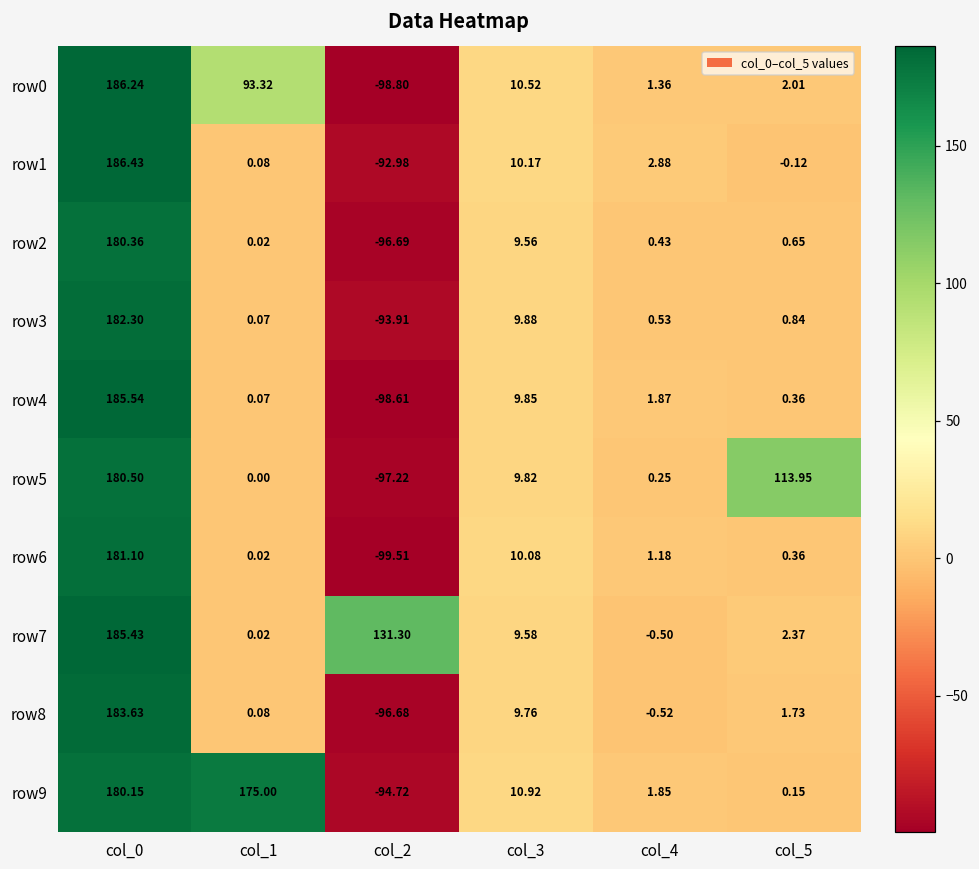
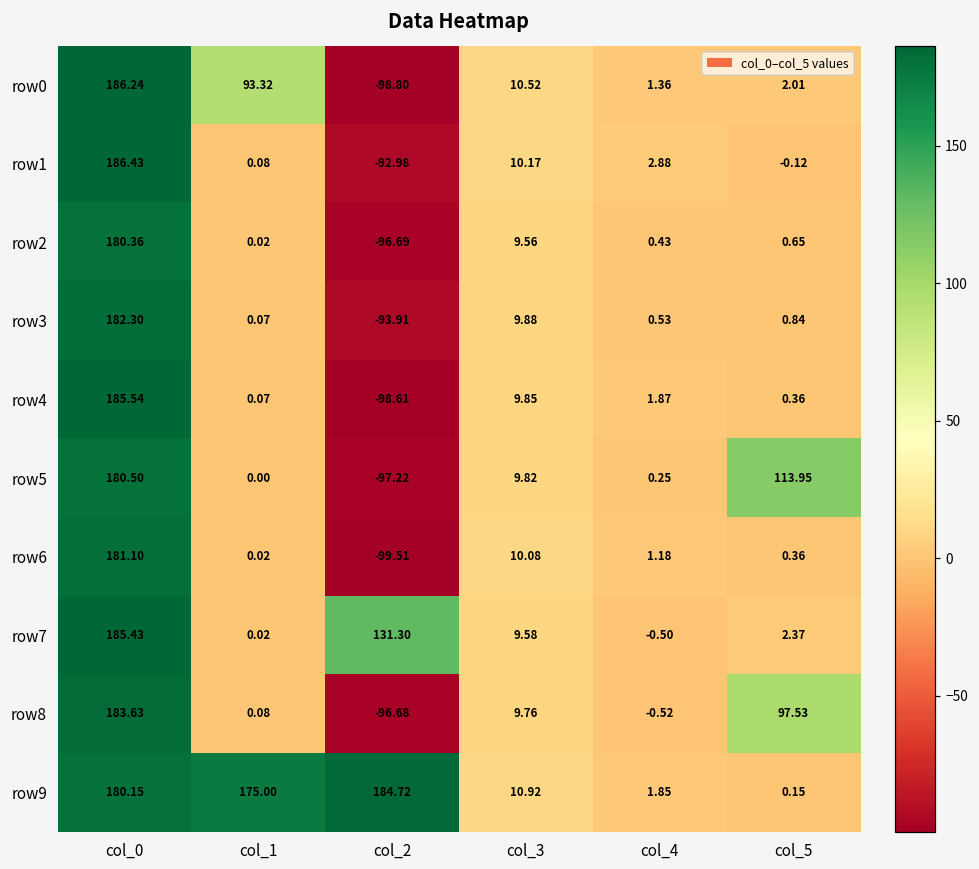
  {
    "row0": {
      "col_0": 186.24,
      "col_1": 93.32,
      "col_2": -98.80,
      "col_3": 10.52,
      "col_4": 1.36,
      "col_5": 2.01
    },
    "row1": {
      "col_0": 186.43,
      "col_1": 0.08,
      "col_2": -92.98,
      "col_3": 10.17,
      "col_4": 2.88,
      "col_5": -0.12
    },
    "row2": {
      "col_0": 180.36,
      "col_1": 0.02,
      "col_2": -96.69,
      "col_3": 9.56,
      "col_4": 0.43,
      "col_5": 0.65
    },
    "row3": {
      "col_0": 182.30,
      "col_1": 0.07,
      "col_2": -93.91,
      "col_3": 9.88,
      "col_4": 0.53,
      "col_5": 0.84
    },
    "row4": {
      "col_0": 185.54,
      "col_1": 0.07,
      "col_2": -98.61,
      "col_3": 9.85,
      "col_4": 1.87,
      "col_5": 0.36
    },
    "row5": {
      "col_0": 180.50,
      "col_1": 0.00,
      "col_2": -97.22,
      "col_3": 9.82,
      "col_4": 0.25,
      "col_5": 113.95
    },
    "row6": {
      "col_0": 181.10,
      "col_1": 0.02,
      "col_2": -99.51,
      "col_3": 10.08,
      "col_4": 1.18,
      "col_5": 0.36
    },
    "row7": {
      "col_0": 185.43,
      "col_1": 0.02,
      "col_2": 131.30,
      "col_3": 9.58,
      "col_4": -0.50,
      "col_5": 2.37
    },
    "row8": {
      "col_0": 183.63,
      "col_1": 0.08,
      "col_2": -96.68,
      "col_3": 9.76,
      "col_4": -0.52,
-     "col_5": 1.73
+     "col_5": 97.53
    },
    "row9": {
      "col_0": 180.15,
      "col_1": 175.00,
-     "col_2": -94.72,
+     "col_2": 184.72,
      "col_3": 10.92,
      "col_4": 1.85,
      "col_5": 0.15
    }
  }
